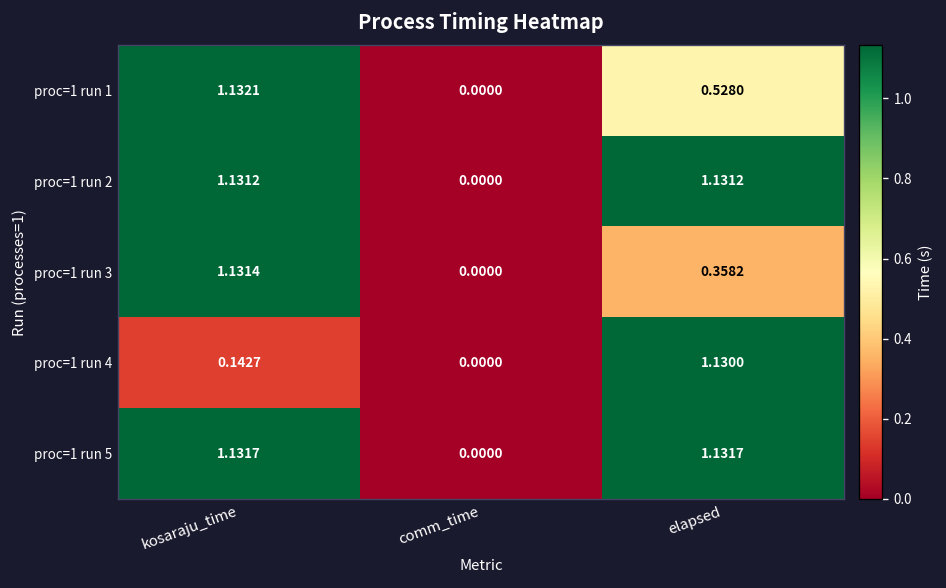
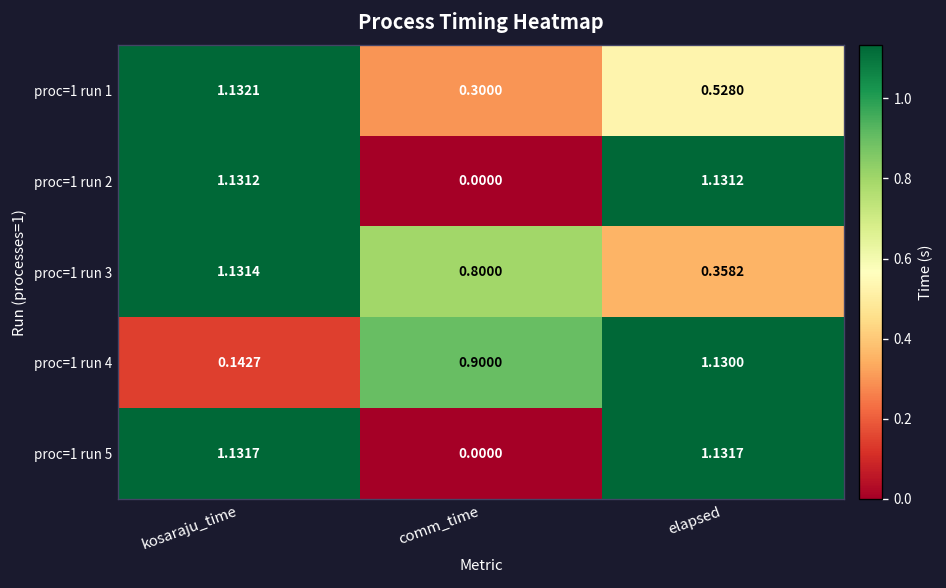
  {
    "proc=1 run 1": {
      "kosaraju_time": 1.1321,
-     "comm_time": 0.0000,
+     "comm_time": 0.3000,
      "elapsed": 0.5280
    },
    "proc=1 run 2": {
      "kosaraju_time": 1.1312,
      "comm_time": 0.0000,
      "elapsed": 1.1312
    },
    "proc=1 run 3": {
      "kosaraju_time": 1.1314,
-     "comm_time": 0.0000,
+     "comm_time": 0.8000,
      "elapsed": 0.3582
    },
    "proc=1 run 4": {
      "kosaraju_time": 0.1427,
-     "comm_time": 0.0000,
+     "comm_time": 0.9000,
      "elapsed": 1.1300
    },
    "proc=1 run 5": {
      "kosaraju_time": 1.1317,
      "comm_time": 0.0000,
      "elapsed": 1.1317
    }
  }
